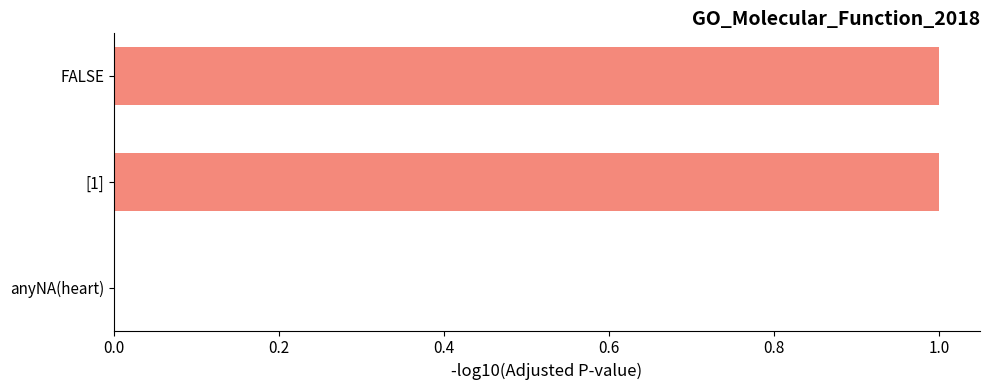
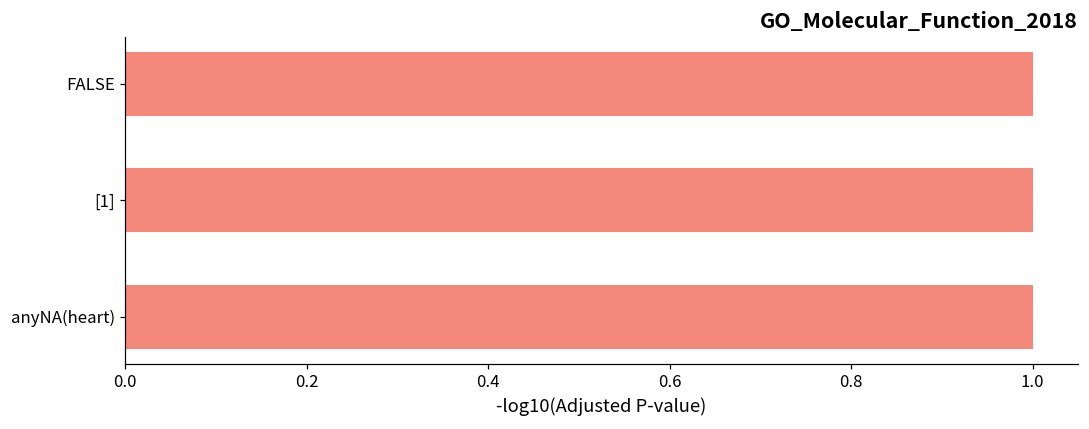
  {
    "FALSE": 1,
    "[1]": 1,
-   "anyNA(heart)": 0
+   "anyNA(heart)": 1
  }
